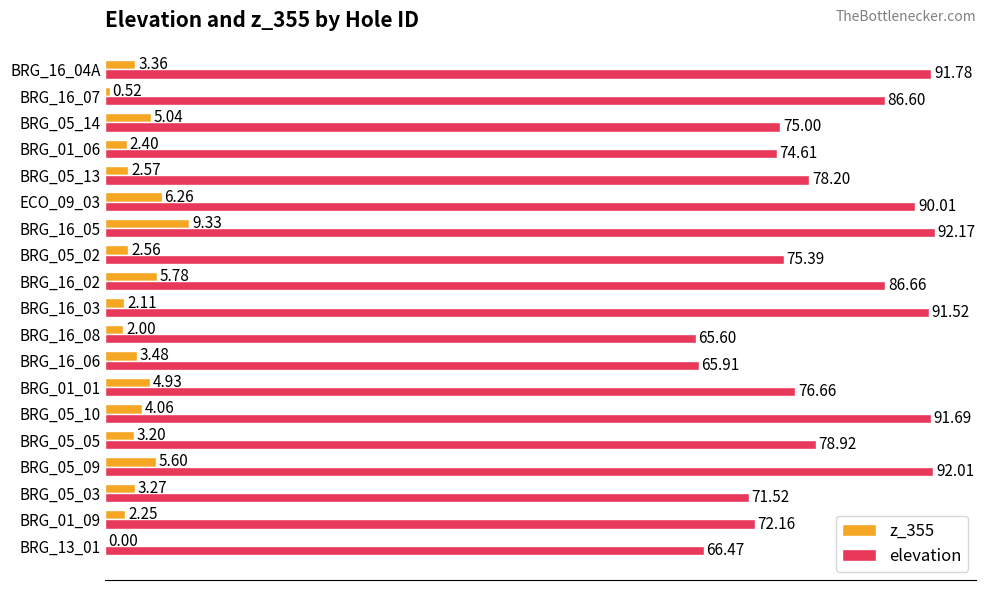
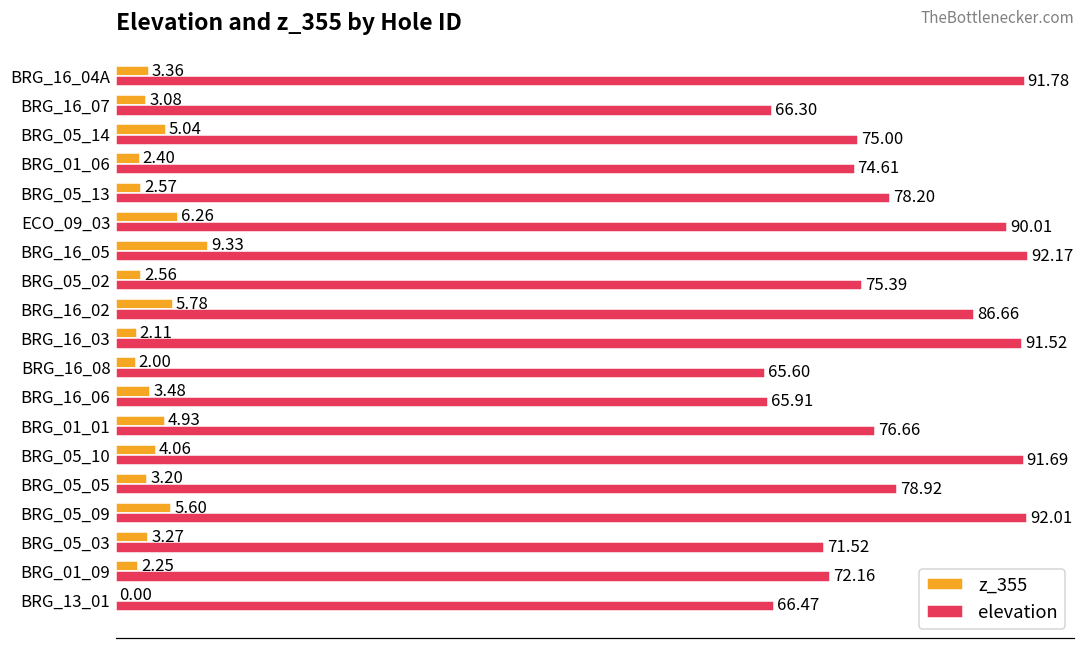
  {
    "z_355": {
      "BRG_16_04A": 3.36,
-     "BRG_16_07": 0.52,
+     "BRG_16_07": 3.08,
      "BRG_05_14": 5.04,
      "BRG_01_06": 2.40,
      "BRG_05_13": 2.57,
      "ECO_09_03": 6.26,
      "BRG_16_05": 9.33,
      "BRG_05_02": 2.56,
      "BRG_16_02": 5.78,
      "BRG_16_03": 2.11,
      "BRG_16_08": 2.00,
      "BRG_16_06": 3.48,
      "BRG_01_01": 4.93,
      "BRG_05_10": 4.06,
      "BRG_05_05": 3.20,
      "BRG_05_09": 5.60,
      "BRG_05_03": 3.27,
      "BRG_01_09": 2.25,
      "BRG_13_01": 0.00
    },
    "elevation": {
      "BRG_16_04A": 91.78,
-     "BRG_16_07": 86.60,
+     "BRG_16_07": 66.30,
      "BRG_05_14": 75.00,
      "BRG_01_06": 74.61,
      "BRG_05_13": 78.20,
      "ECO_09_03": 90.01,
      "BRG_16_05": 92.17,
      "BRG_05_02": 75.39,
      "BRG_16_02": 86.66,
      "BRG_16_03": 91.52,
      "BRG_16_08": 65.60,
      "BRG_16_06": 65.91,
      "BRG_01_01": 76.66,
      "BRG_05_10": 91.69,
      "BRG_05_05": 78.92,
      "BRG_05_09": 92.01,
      "BRG_05_03": 71.52,
      "BRG_01_09": 72.16,
      "BRG_13_01": 66.47
    }
  }
